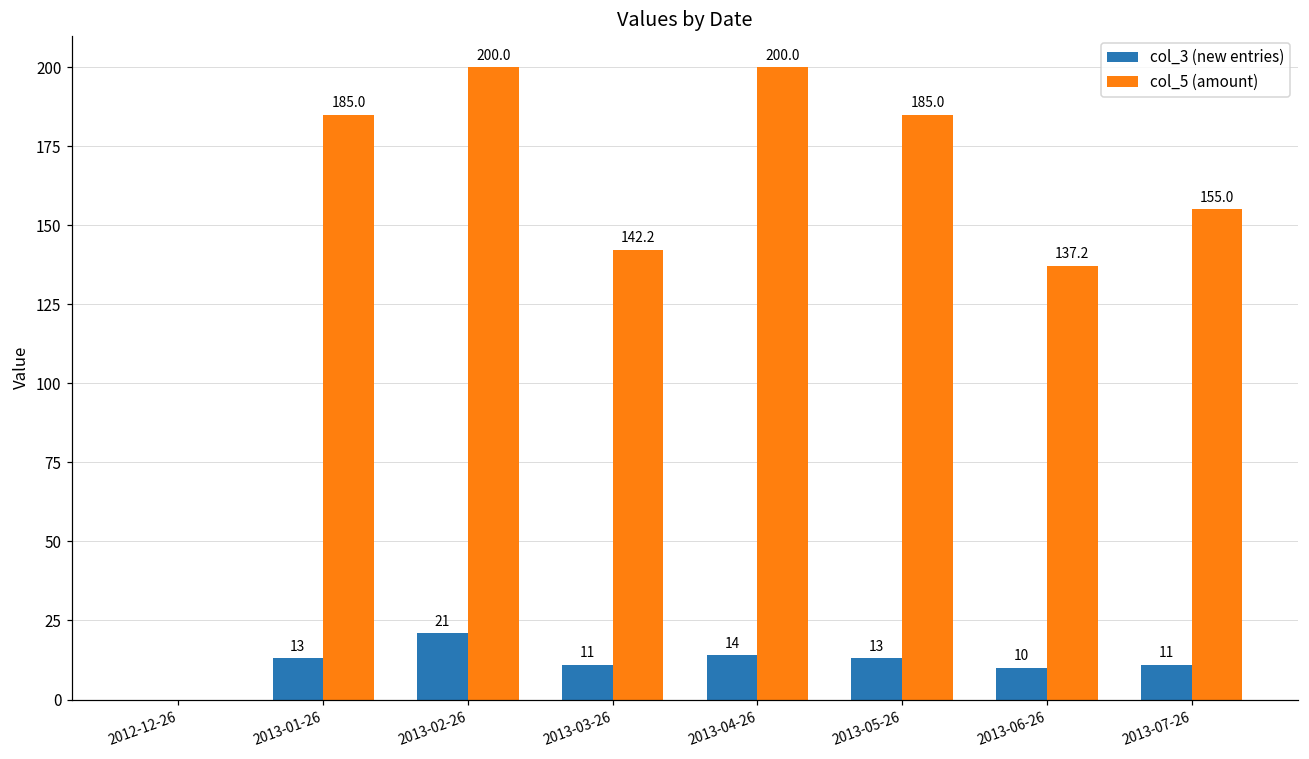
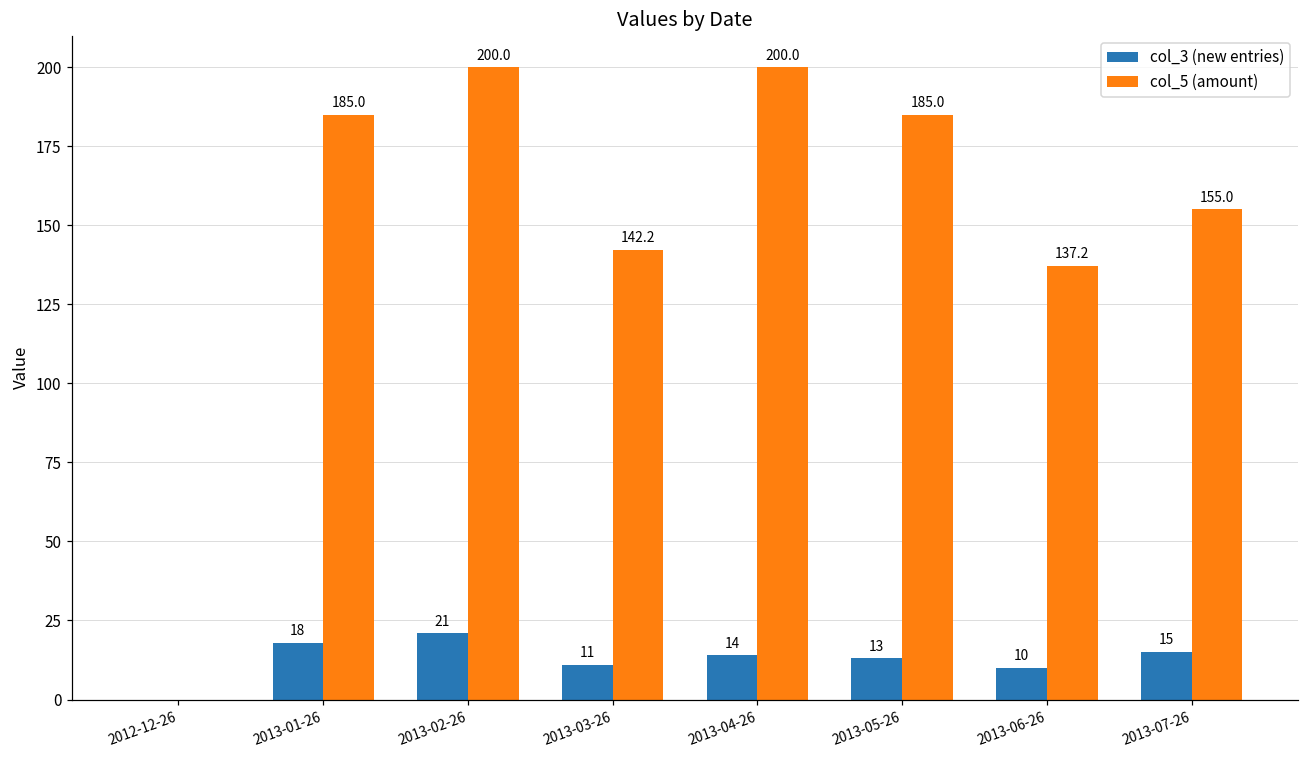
  {
    "col_3 (new entries)": {
-     "2013-01-26": 13,
+     "2013-01-26": 18,
      "2013-02-26": 21,
      "2013-03-26": 11,
      "2013-04-26": 14,
      "2013-05-26": 13,
      "2013-06-26": 10,
-     "2013-07-26": 11
+     "2013-07-26": 15
    },
    "col_5 (amount)": {
      "2013-01-26": 185.0,
      "2013-02-26": 200.0,
      "2013-03-26": 142.2,
      "2013-04-26": 200.0,
      "2013-05-26": 185.0,
      "2013-06-26": 137.2,
      "2013-07-26": 155.0
    }
  }
